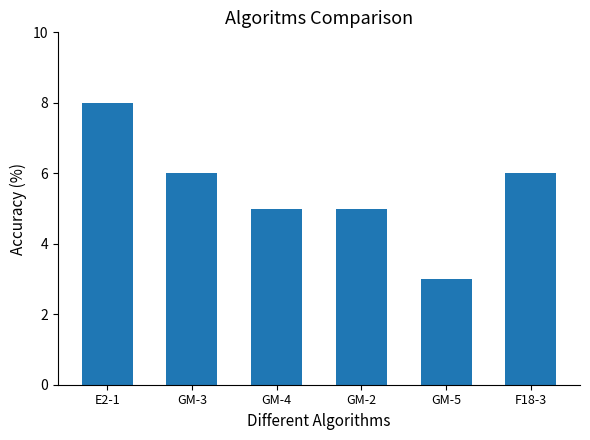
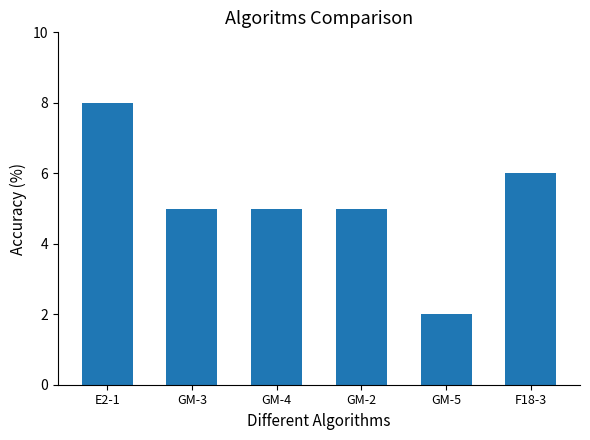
  {
    "E2-1": 8,
-   "GM-3": 6,
+   "GM-3": 5,
    "GM-4": 5,
    "GM-2": 5,
-   "GM-5": 3,
+   "GM-5": 2,
    "F18-3": 6
  }
